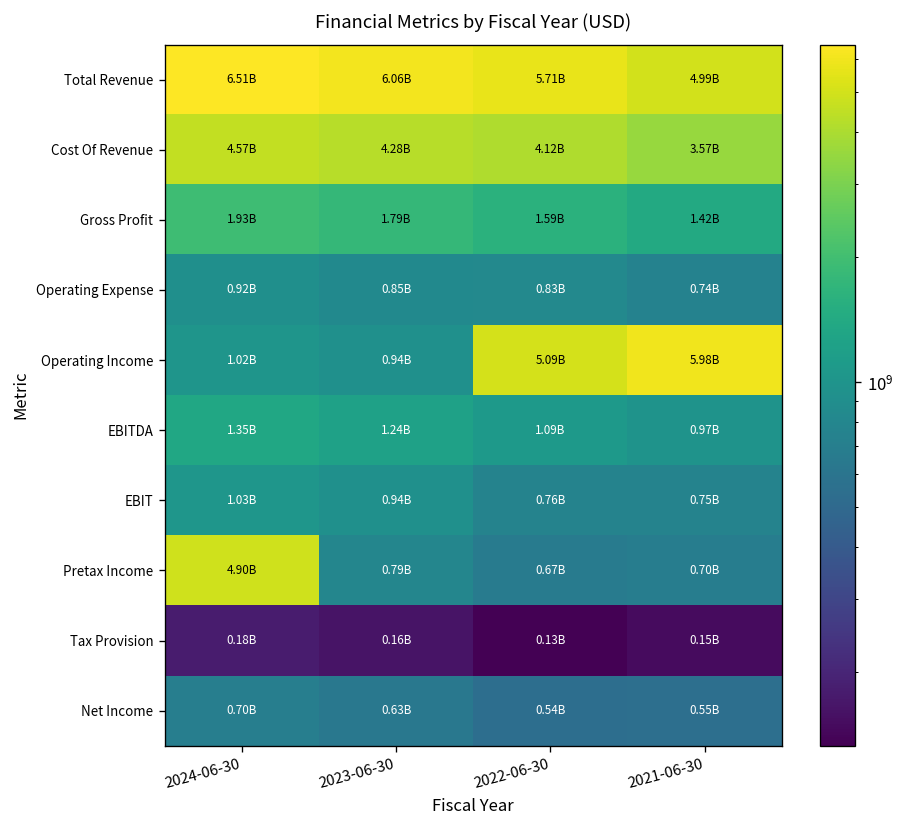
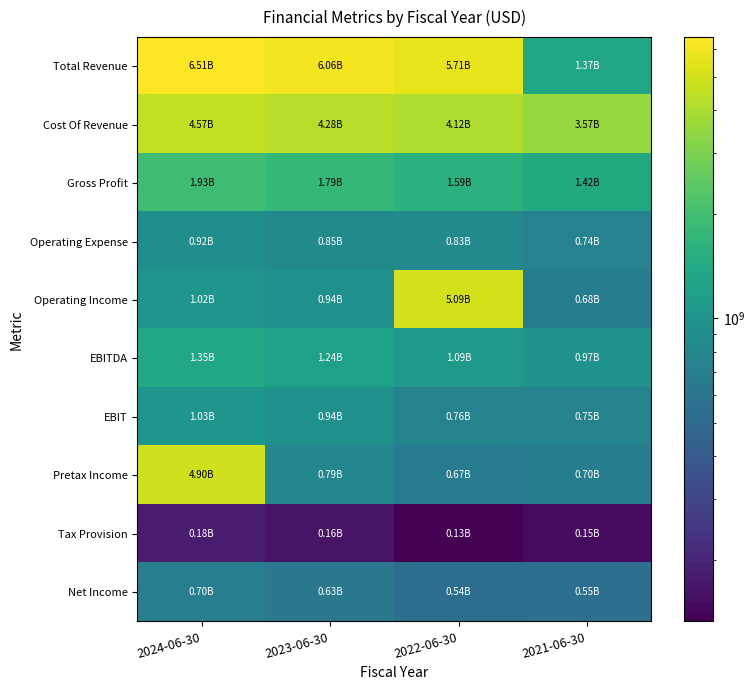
  {
    "Total Revenue": {
      "2024-06-30": "6.51B",
      "2023-06-30": "6.06B",
      "2022-06-30": "5.71B",
-     "2021-06-30": "4.99B"
+     "2021-06-30": "1.37B"
    },
    "Cost Of Revenue": {
      "2024-06-30": "4.57B",
      "2023-06-30": "4.28B",
      "2022-06-30": "4.12B",
      "2021-06-30": "3.57B"
    },
    "Gross Profit": {
      "2024-06-30": "1.93B",
      "2023-06-30": "1.79B",
      "2022-06-30": "1.59B",
      "2021-06-30": "1.42B"
    },
    "Operating Expense": {
      "2024-06-30": "0.92B",
      "2023-06-30": "0.85B",
      "2022-06-30": "0.83B",
      "2021-06-30": "0.74B"
    },
    "Operating Income": {
      "2024-06-30": "1.02B",
      "2023-06-30": "0.94B",
      "2022-06-30": "5.09B",
-     "2021-06-30": "5.98B"
+     "2021-06-30": "0.68B"
    },
    "EBITDA": {
      "2024-06-30": "1.35B",
      "2023-06-30": "1.24B",
      "2022-06-30": "1.09B",
      "2021-06-30": "0.97B"
    },
    "EBIT": {
      "2024-06-30": "1.03B",
      "2023-06-30": "0.94B",
      "2022-06-30": "0.76B",
      "2021-06-30": "0.75B"
    },
    "Pretax Income": {
      "2024-06-30": "4.90B",
      "2023-06-30": "0.79B",
      "2022-06-30": "0.67B",
      "2021-06-30": "0.70B"
    },
    "Tax Provision": {
      "2024-06-30": "0.18B",
      "2023-06-30": "0.16B",
      "2022-06-30": "0.13B",
      "2021-06-30": "0.15B"
    },
    "Net Income": {
      "2024-06-30": "0.70B",
      "2023-06-30": "0.63B",
      "2022-06-30": "0.54B",
      "2021-06-30": "0.55B"
    }
  }
